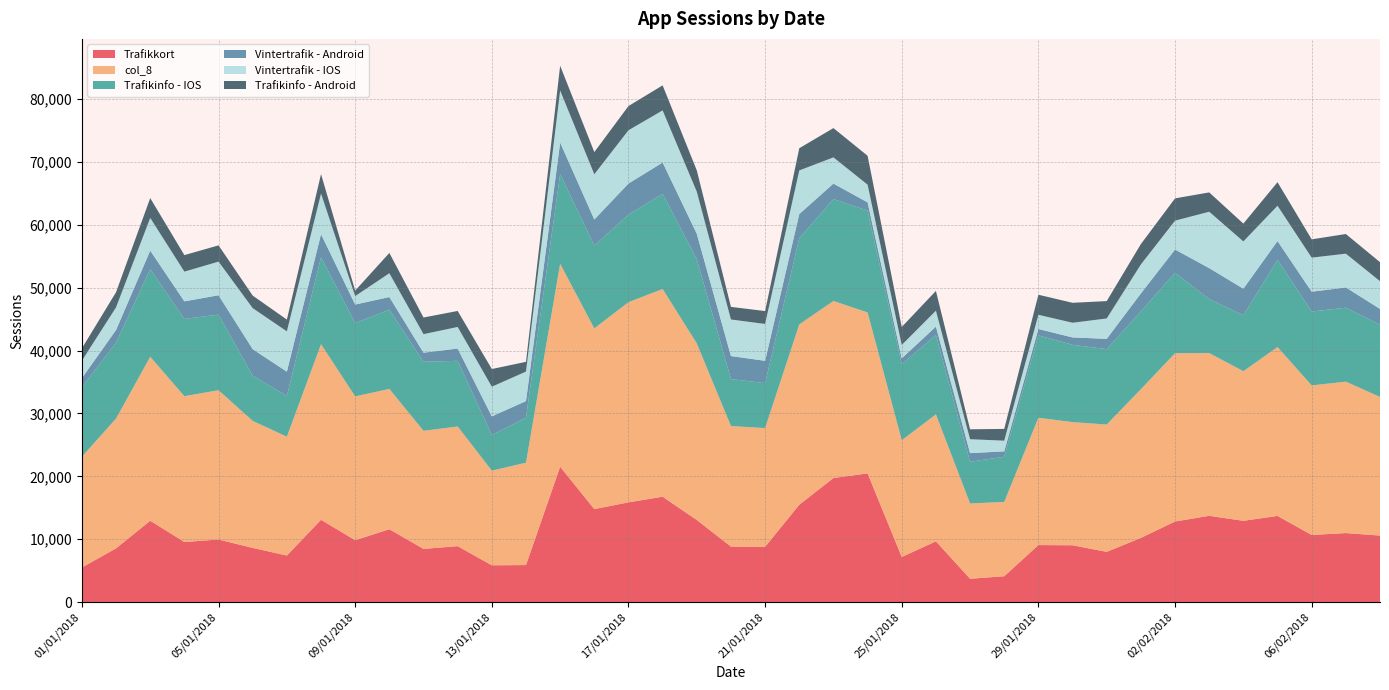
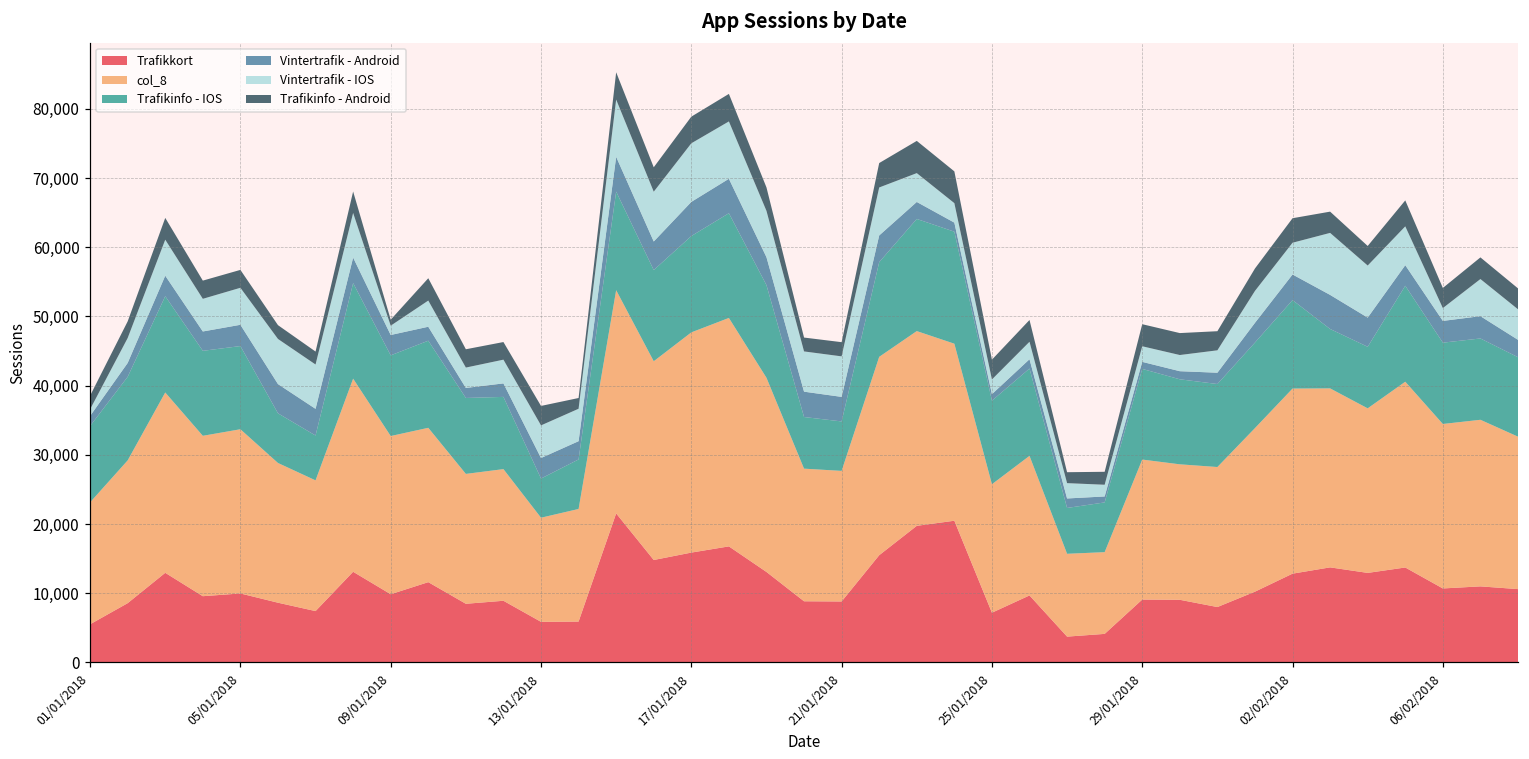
  {
    "Trafikkort": {
      "01/01/2018": "6,000",
      "05/01/2018": "10,000",
      "09/01/2018": "10,000",
      "13/01/2018": "6,000",
      "17/01/2018": "16,000",
      "21/01/2018": "9,000",
      "25/01/2018": "7,000",
      "29/01/2018": "9,000",
      "02/02/2018": "13,000",
      "06/02/2018": "11,000"
    },
    "col_8": {
      "01/01/2018": "18,000",
      "05/01/2018": "24,000",
      "09/01/2018": "23,000",
      "13/01/2018": "15,000",
      "17/01/2018": "32,000",
      "21/01/2018": "19,000",
      "25/01/2018": "19,000",
      "29/01/2018": "20,000",
      "02/02/2018": "27,000",
      "06/02/2018": "24,000"
    },
    "Vintertrafik - IOS": {
-     "01/01/2018": "3,000",
+     "01/01/2018": "1,000",
      "05/01/2018": "5,000",
      "09/01/2018": "1,000",
      "13/01/2018": "5,000",
      "17/01/2018": "8,000",
      "21/01/2018": "6,000",
      "25/01/2018": "2,000",
      "29/01/2018": "2,000",
      "02/02/2018": "5,000",
-     "06/02/2018": "5,000"
+     "06/02/2018": "2,000"
    },
    "Trafikinfo - Android": {
      "01/01/2018": "2,000",
      "05/01/2018": "3,000",
      "09/01/2018": "1,000",
      "13/01/2018": "3,000",
      "17/01/2018": "4,000",
      "21/01/2018": "2,000",
      "25/01/2018": "3,000",
      "29/01/2018": "3,000",
      "02/02/2018": "4,000",
      "06/02/2018": "3,000"
    }
  }
